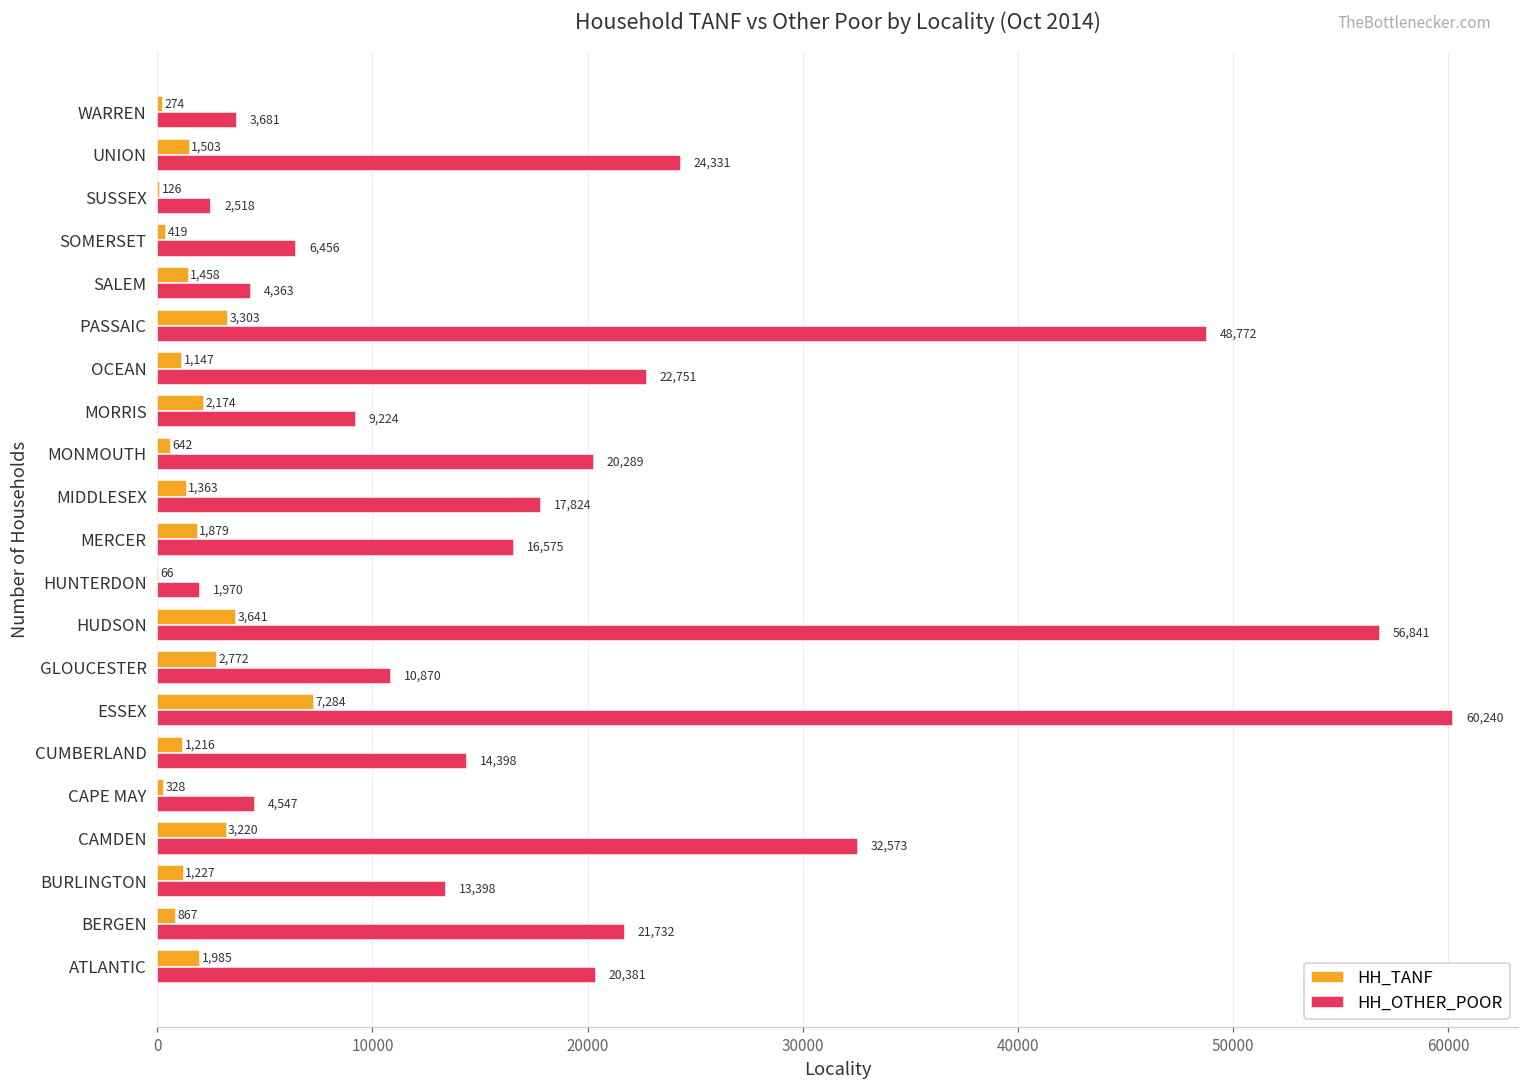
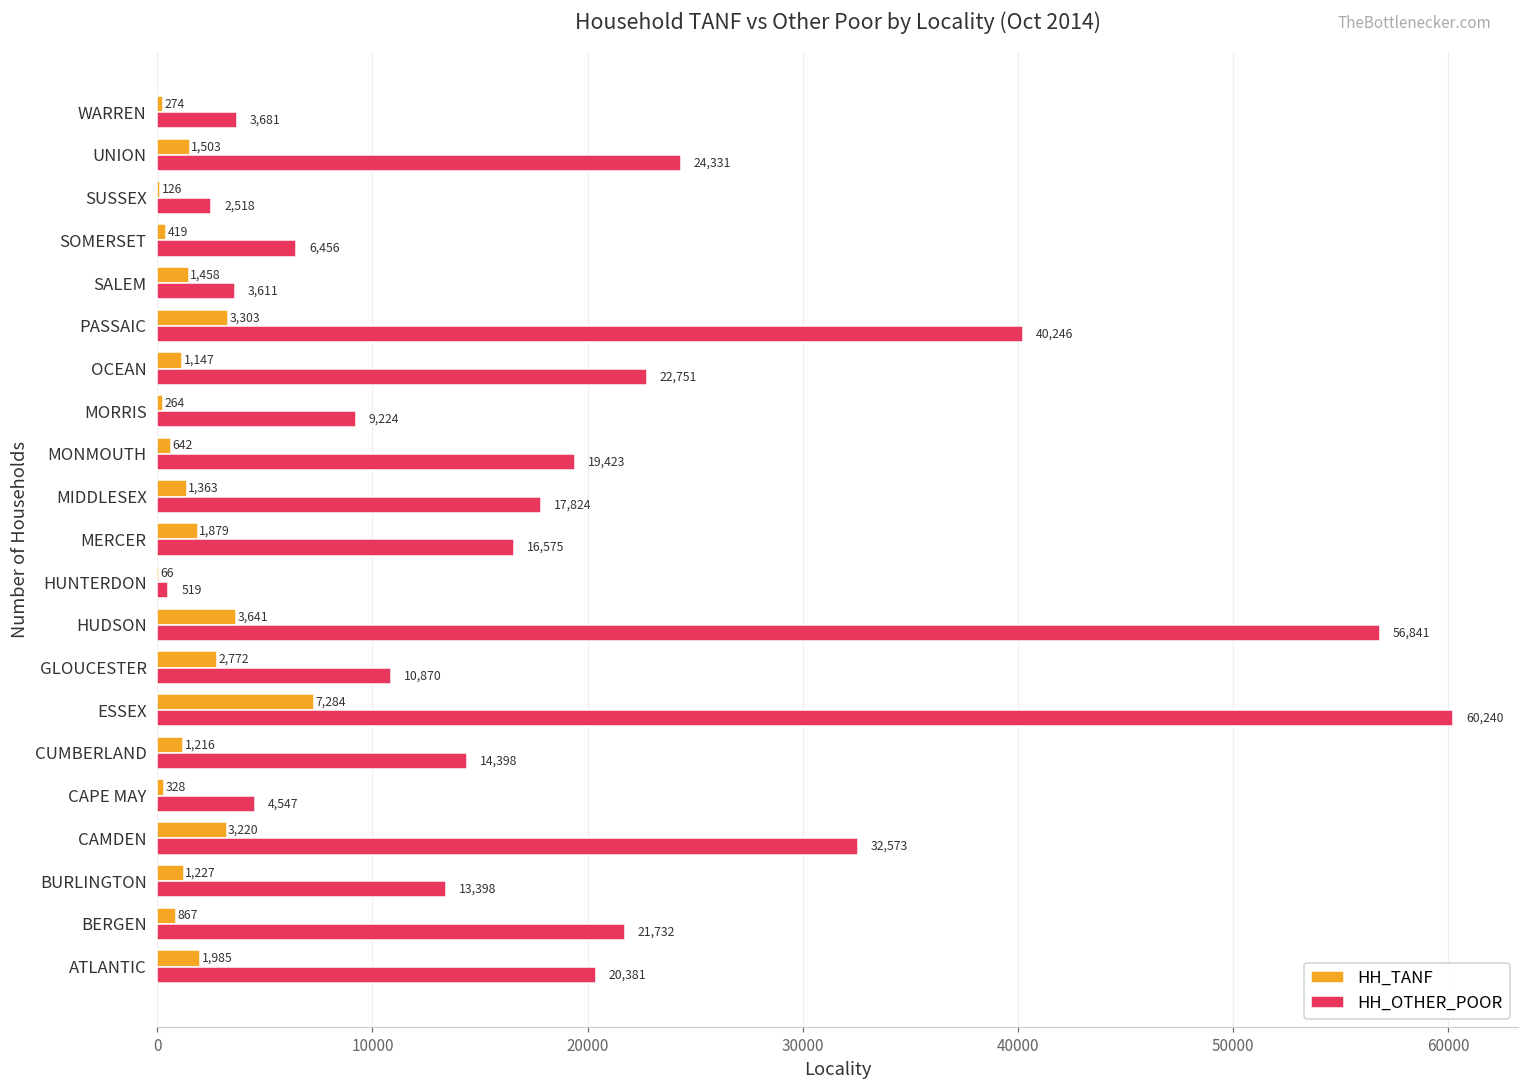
  {
    "HH_TANF": {
      "WARREN": "274",
      "UNION": "1,503",
      "SUSSEX": "126",
      "SOMERSET": "419",
      "SALEM": "1,458",
      "PASSAIC": "3,303",
      "OCEAN": "1,147",
-     "MORRIS": "2,174",
+     "MORRIS": "264",
      "MONMOUTH": "642",
      "MIDDLESEX": "1,363",
      "MERCER": "1,879",
      "HUNTERDON": "66",
      "HUDSON": "3,641",
      "GLOUCESTER": "2,772",
      "ESSEX": "7,284",
      "CUMBERLAND": "1,216",
      "CAPE MAY": "328",
      "CAMDEN": "3,220",
      "BURLINGTON": "1,227",
      "BERGEN": "867",
      "ATLANTIC": "1,985"
    },
    "HH_OTHER_POOR": {
      "WARREN": "3,681",
      "UNION": "24,331",
      "SUSSEX": "2,518",
      "SOMERSET": "6,456",
-     "SALEM": "4,363",
-     "PASSAIC": "48,772",
+     "SALEM": "3,611",
+     "PASSAIC": "40,246",
      "OCEAN": "22,751",
      "MORRIS": "9,224",
-     "MONMOUTH": "20,289",
+     "MONMOUTH": "19,423",
      "MIDDLESEX": "17,824",
      "MERCER": "16,575",
-     "HUNTERDON": "1,970",
+     "HUNTERDON": "519",
      "HUDSON": "56,841",
      "GLOUCESTER": "10,870",
      "ESSEX": "60,240",
      "CUMBERLAND": "14,398",
      "CAPE MAY": "4,547",
      "CAMDEN": "32,573",
      "BURLINGTON": "13,398",
      "BERGEN": "21,732",
      "ATLANTIC": "20,381"
    }
  }
